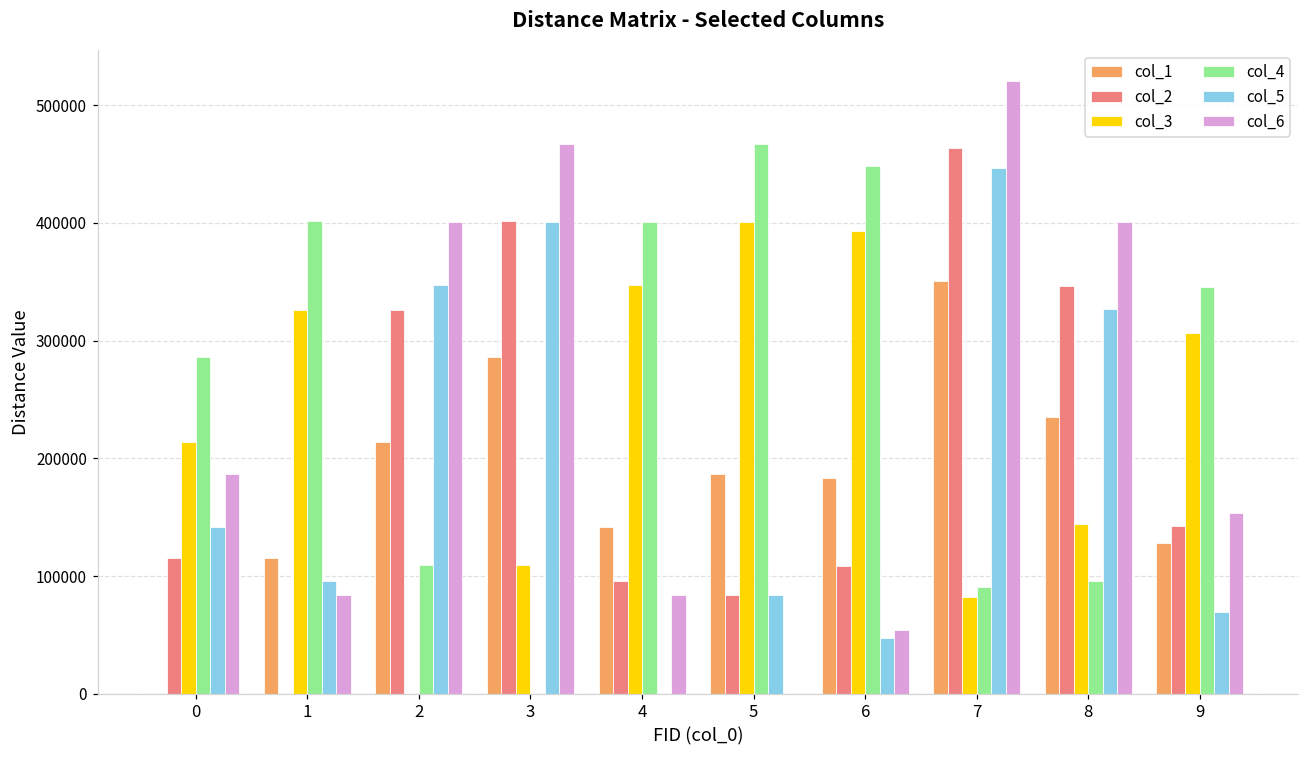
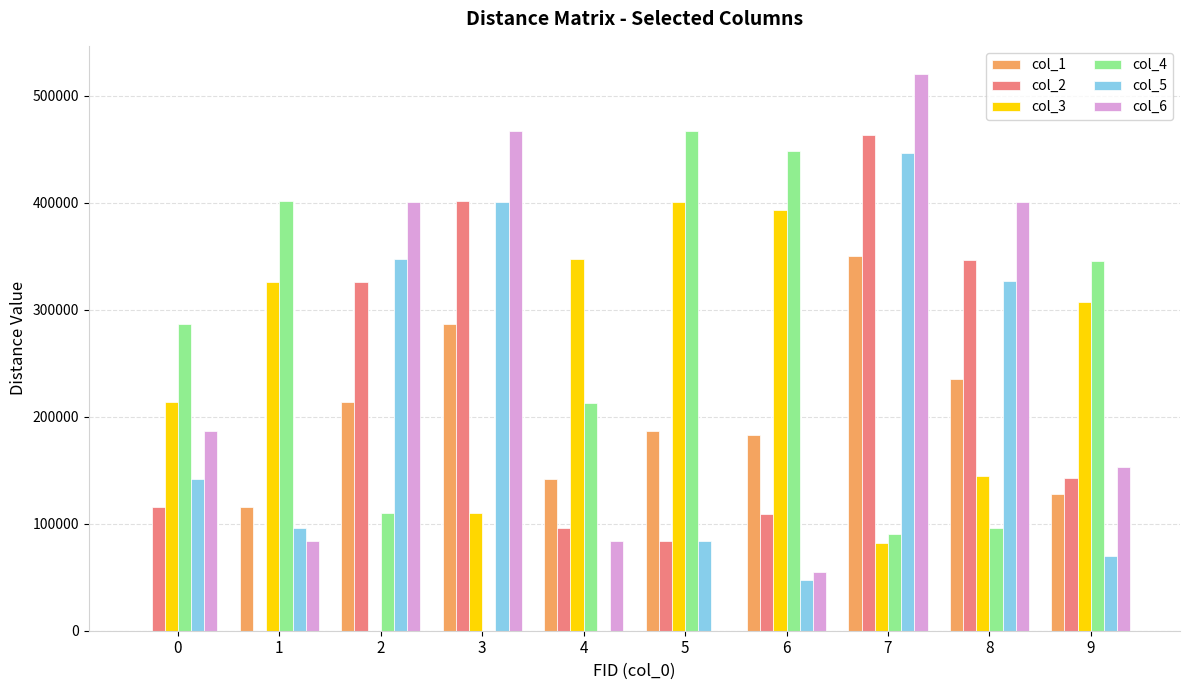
  {
    "col_3": {
      "0": 214000,
      "1": 326000,
      "2": 0,
      "3": 110000,
      "4": 347000,
      "5": 401000,
      "6": 393000,
      "7": 82000,
      "8": 144000,
      "9": 307000
    },
    "col_4": {
      "0": 286000,
      "1": 402000,
      "2": 110000,
      "3": 0,
-     "4": 401000,
+     "4": 213000,
      "5": 467000,
      "6": 448000,
      "7": 90000,
      "8": 96000,
      "9": 346000
    },
    "col_5": {
      "0": 142000,
      "1": 96000,
      "2": 347000,
      "3": 401000,
      "4": 0,
      "5": 84000,
      "6": 48000,
      "7": 446000,
      "8": 327000,
      "9": 70000
    },
    "col_6": {
      "0": 187000,
      "1": 84000,
      "2": 401000,
      "3": 467000,
      "4": 84000,
      "5": 0,
      "6": 54000,
      "7": 520000,
      "8": 401000,
      "9": 153000
    }
  }
